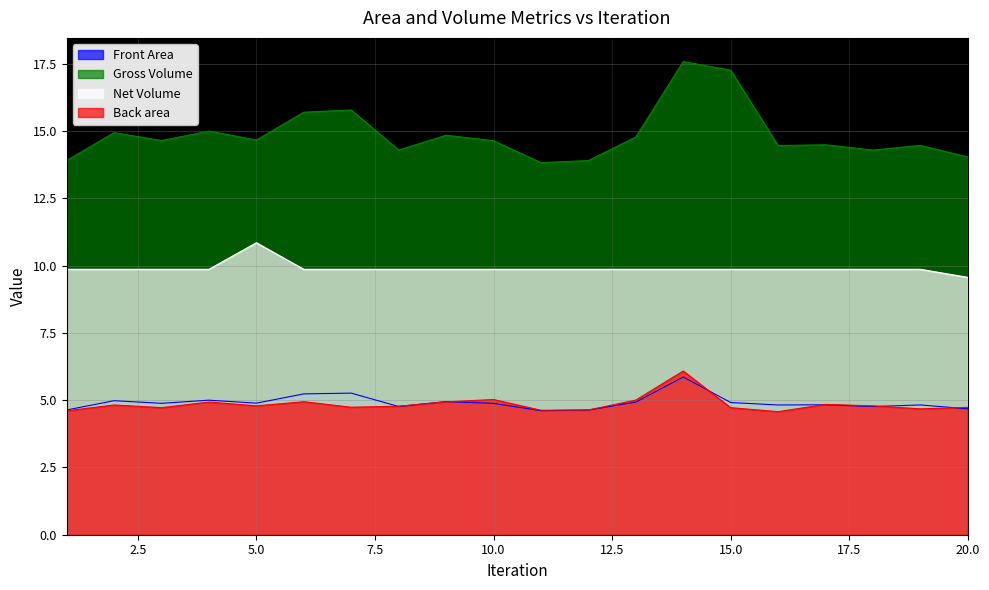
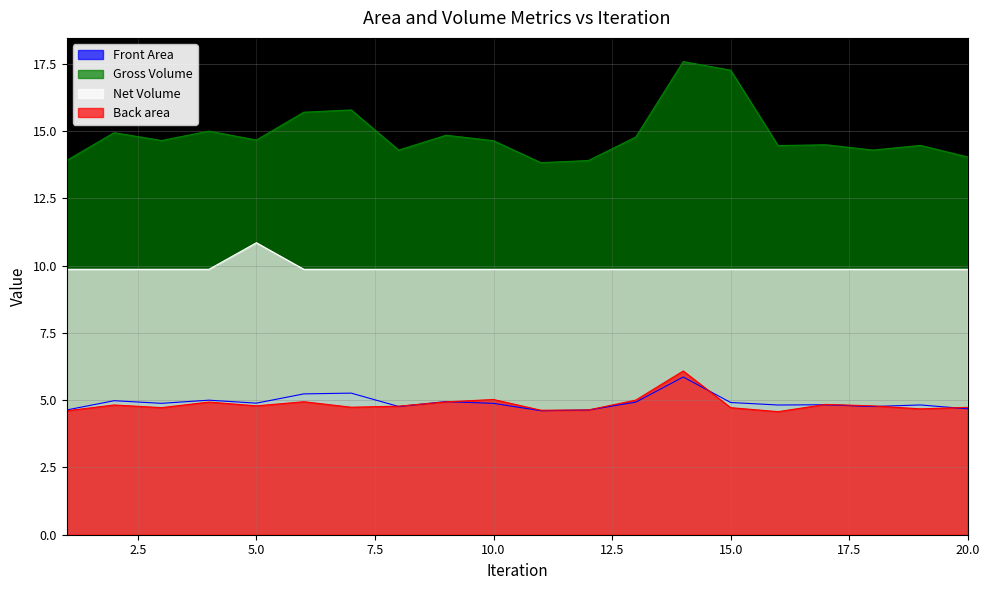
  {
    "Front Area": {
      "5.0": 4.9,
      "10.0": 4.9,
      "15.0": 4.9
    },
    "Gross Volume": {
      "5.0": 14.7,
      "10.0": 14.6,
      "15.0": 17.3,
      "20.0": 14.0
    },
    "Net Volume": {
      "5.0": 10.9,
      "10.0": 9.9,
      "15.0": 9.9,
-     "20.0": 9.6
+     "20.0": 9.9
    },
    "Back area": {
      "5.0": 4.8,
      "10.0": 5.0,
      "15.0": 4.7
    }
  }
